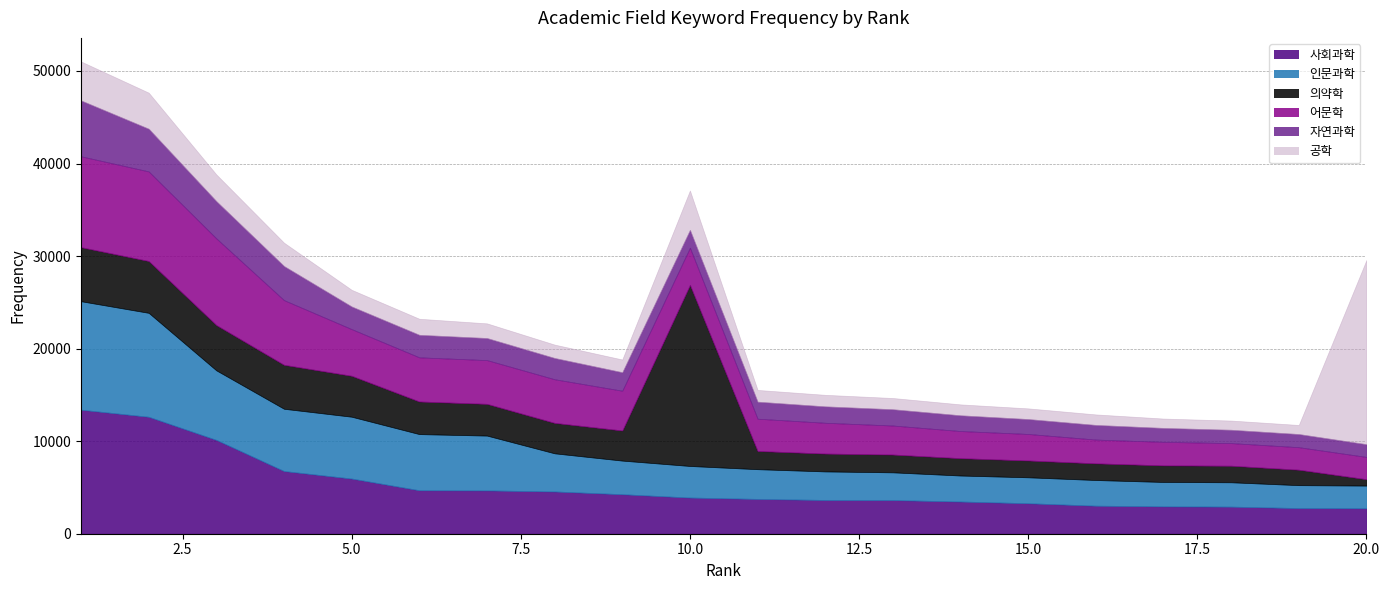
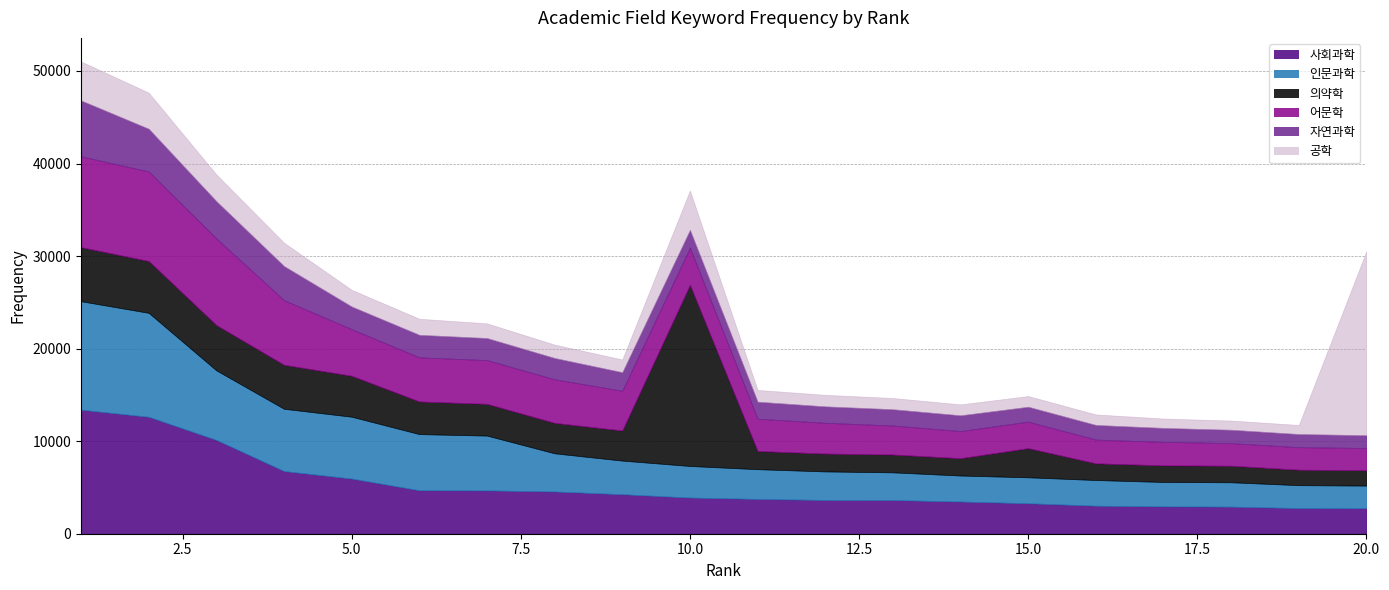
  {
    "인문과학": {
      "5.0": 7000,
      "10.0": 3000,
      "15.0": 3000,
      "20.0": 2000
    },
    "의약학": {
      "5.0": 4000,
      "10.0": 20000,
-     "15.0": 2000,
-     "20.0": 1000
+     "15.0": 3000,
+     "20.0": 2000
    },
    "공학": {
      "5.0": 2000,
      "10.0": 4000,
      "15.0": 1000,
      "20.0": 20000
    }
  }
